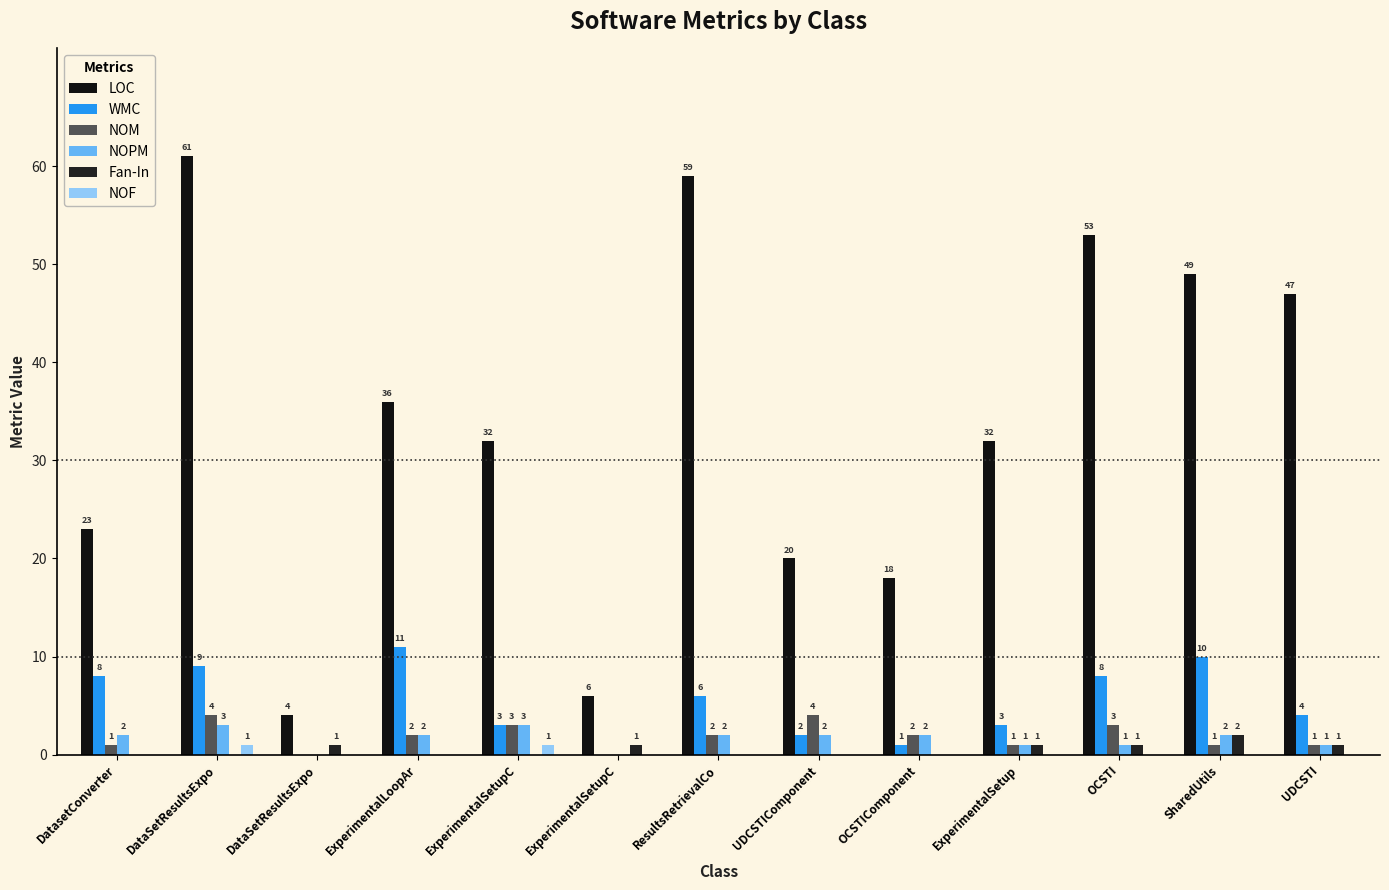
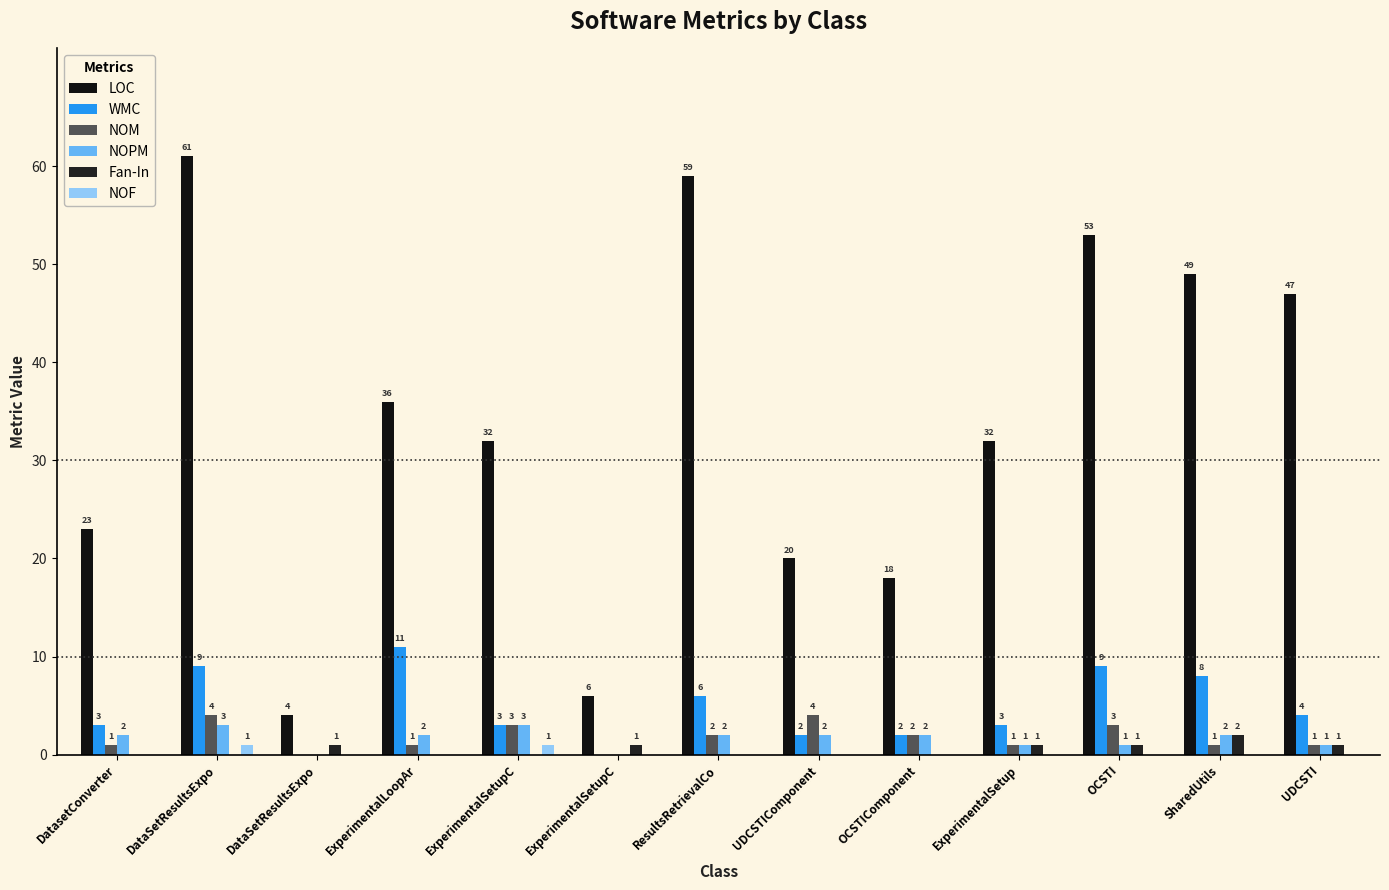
  {
    "WMC": {
-     "DatasetConverter": 8,
+     "DatasetConverter": 3,
      "ExperimentalLoopAr": 11,
      "ResultsRetrievalCo": 6,
      "UDCSTIComponent": 2,
-     "OCSTIComponent": 1,
+     "OCSTIComponent": 2,
      "ExperimentalSetup": 3,
-     "OCSTI": 8,
-     "SharedUtils": 10,
+     "OCSTI": 9,
+     "SharedUtils": 8,
      "UDCSTI": 4
    },
    "NOM": {
      "DatasetConverter": 1,
-     "ExperimentalLoopAr": 2,
+     "ExperimentalLoopAr": 1,
      "ResultsRetrievalCo": 2,
      "UDCSTIComponent": 4,
      "OCSTIComponent": 2,
      "ExperimentalSetup": 1,
      "OCSTI": 3,
      "SharedUtils": 1,
      "UDCSTI": 1
    }
  }
